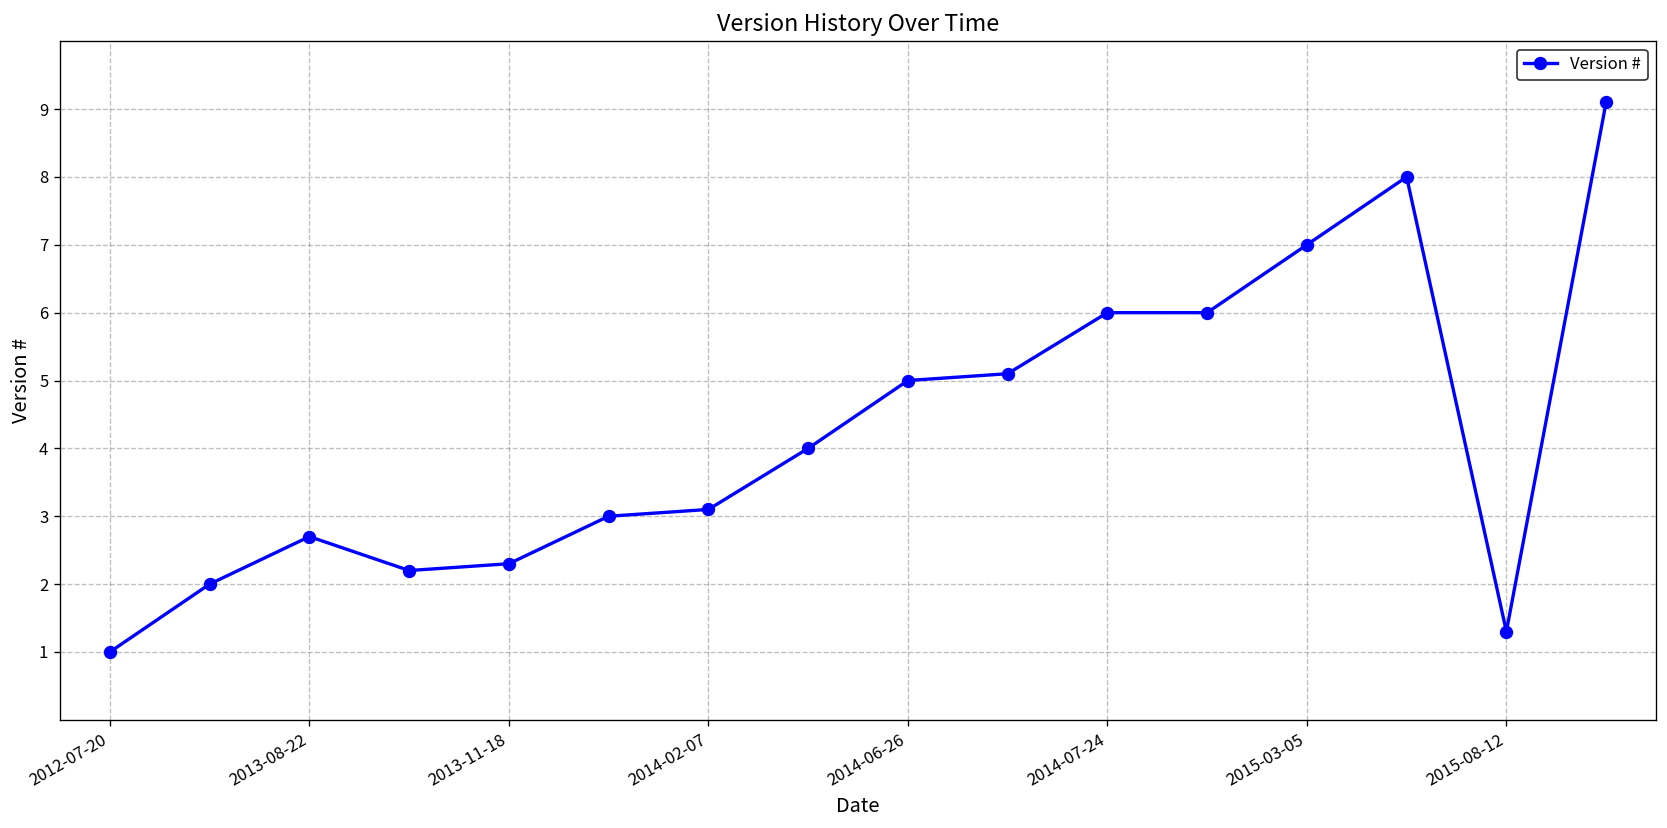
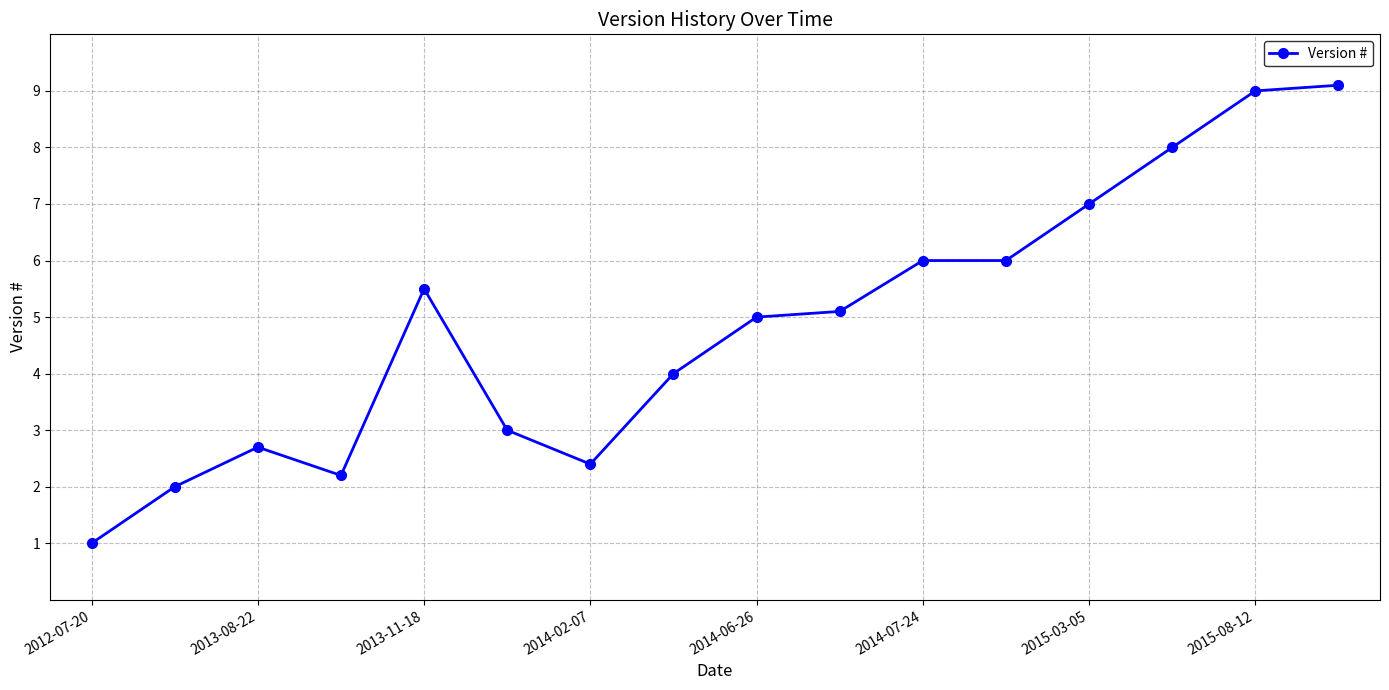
  {
    "2012-07-20": 1.0,
    "2013-08-22": 2.7,
-   "2013-11-18": 2.3,
-   "2014-02-07": 3.1,
+   "2013-11-18": 5.5,
+   "2014-02-07": 2.4,
    "2014-06-26": 5.0,
    "2014-07-24": 6.0,
    "2015-03-05": 7.0,
-   "2015-08-12": 1.3
+   "2015-08-12": 9.0
  }
